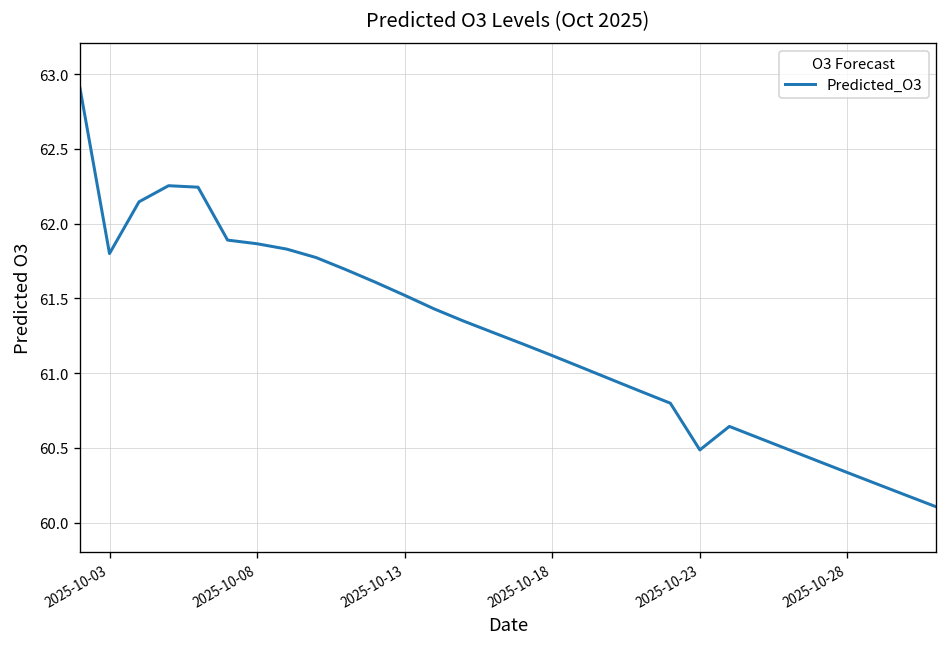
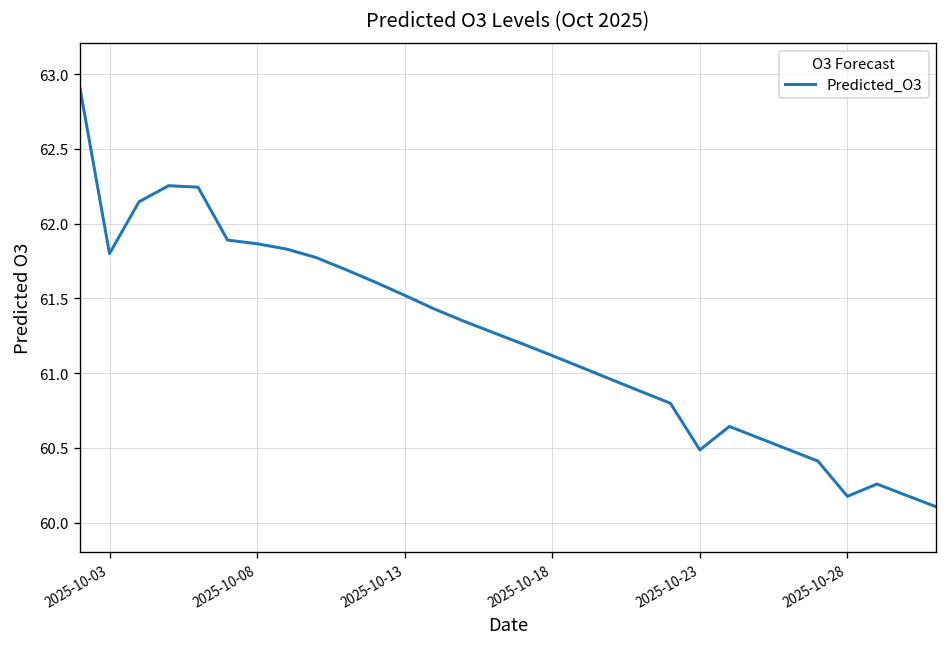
  {
    "2025-10-03": 61.80,
    "2025-10-08": 61.87,
    "2025-10-13": 61.52,
    "2025-10-18": 61.12,
    "2025-10-23": 60.49,
-   "2025-10-28": 60.34
+   "2025-10-28": 60.18
  }
